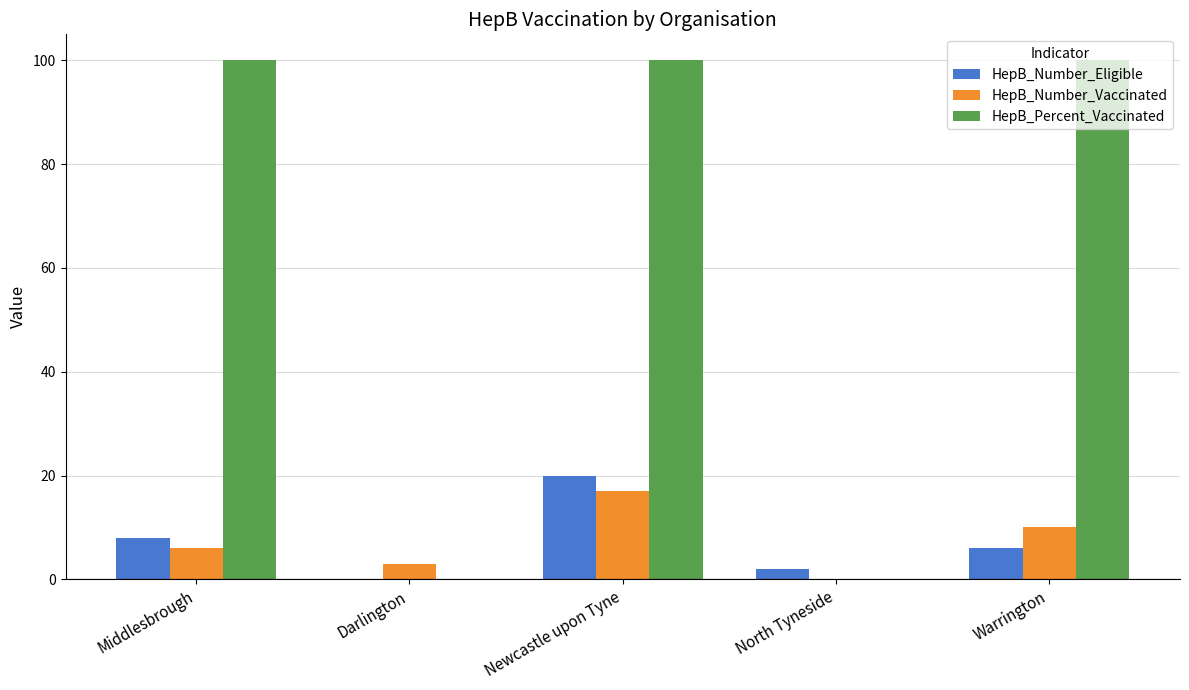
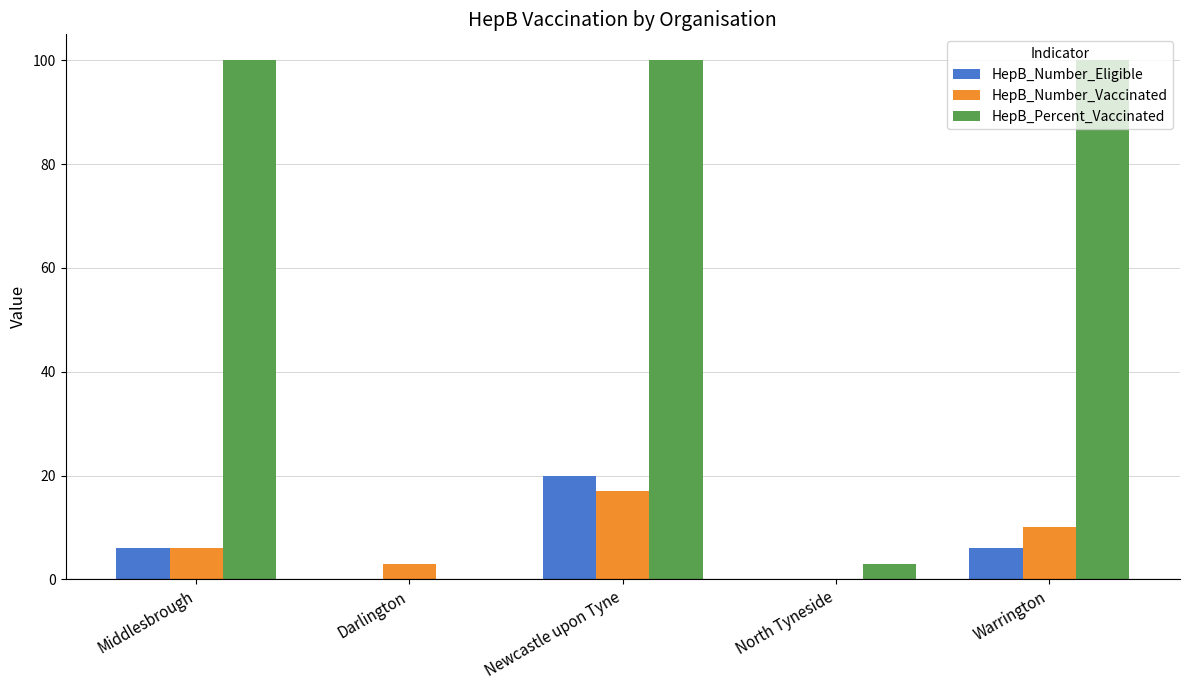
  {
    "HepB_Number_Eligible": {
-     "Middlesbrough": 8,
+     "Middlesbrough": 6,
      "Darlington": 0,
      "Newcastle upon Tyne": 20,
-     "North Tyneside": 2,
+     "North Tyneside": 0,
      "Warrington": 6
    },
    "HepB_Number_Vaccinated": {
      "Middlesbrough": 6,
      "Darlington": 3,
      "Newcastle upon Tyne": 17,
      "North Tyneside": 0,
      "Warrington": 10
    },
    "HepB_Percent_Vaccinated": {
      "Middlesbrough": 100,
      "Darlington": 0,
      "Newcastle upon Tyne": 100,
-     "North Tyneside": 0
+     "North Tyneside": 3
    }
  }
